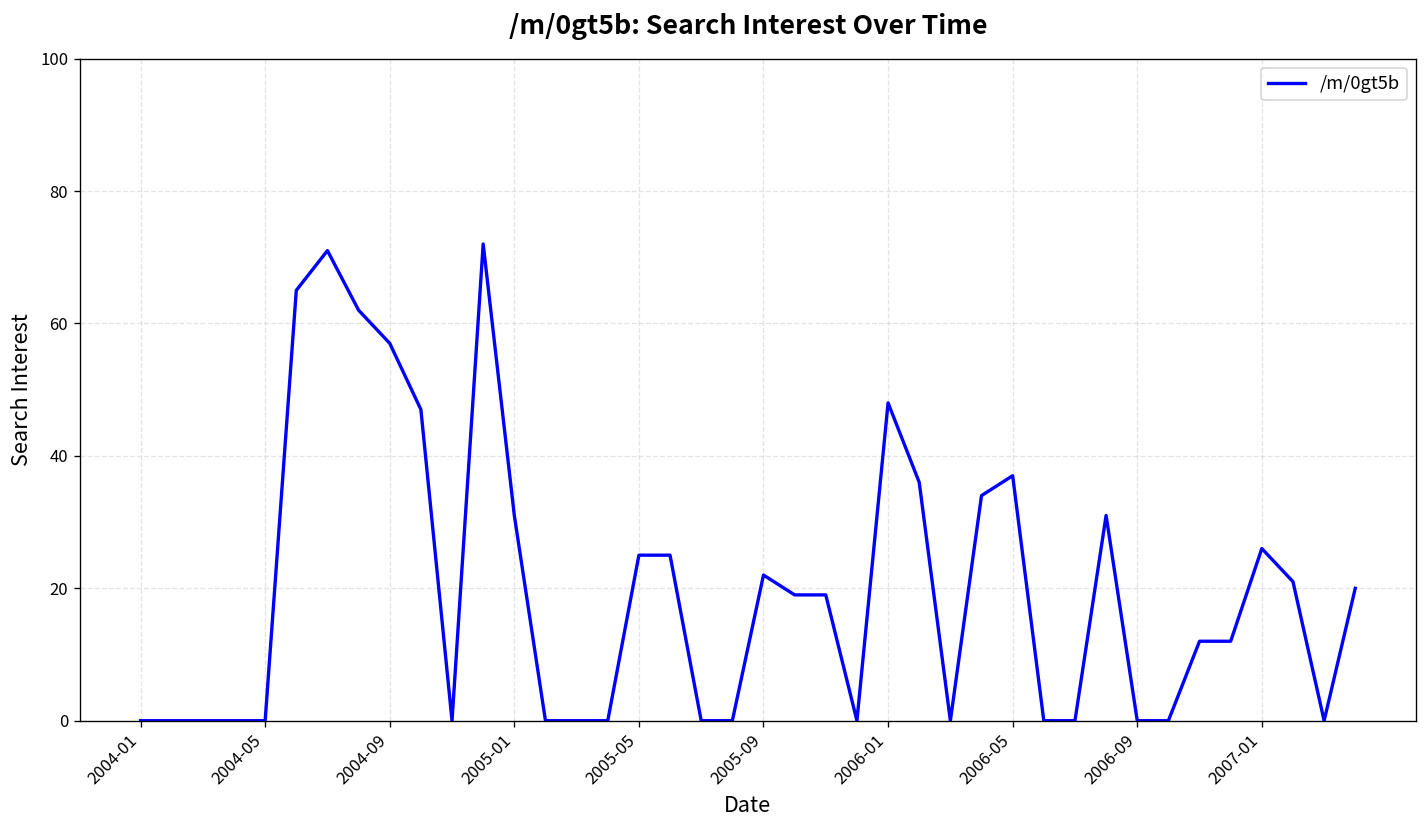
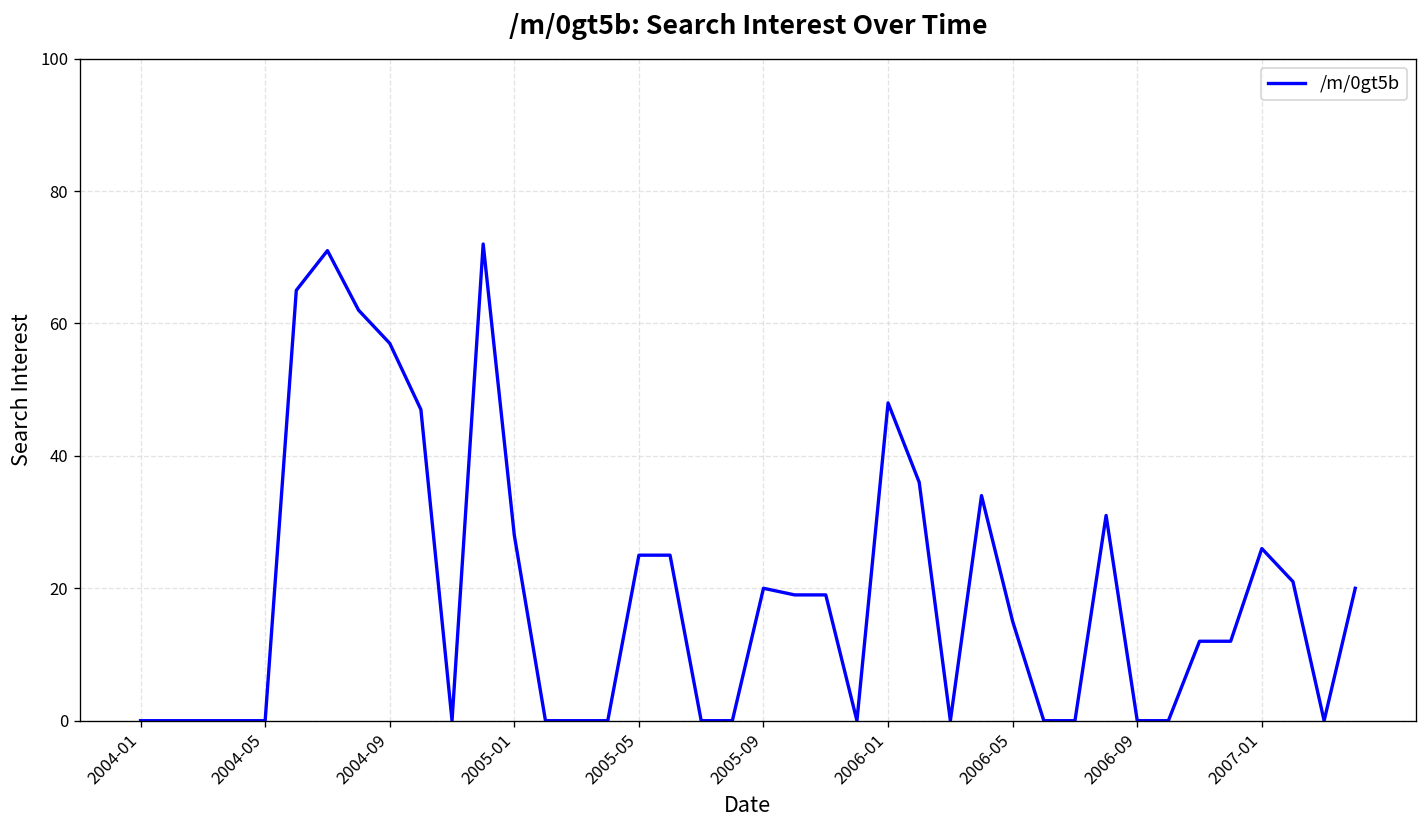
  {
    "2004-01": 0,
    "2004-05": 0,
    "2004-09": 57,
-   "2005-01": 31,
+   "2005-01": 28,
    "2005-05": 25,
-   "2005-09": 22,
+   "2005-09": 20,
    "2006-01": 48,
-   "2006-05": 37,
+   "2006-05": 15,
    "2006-09": 0,
    "2007-01": 26
  }
